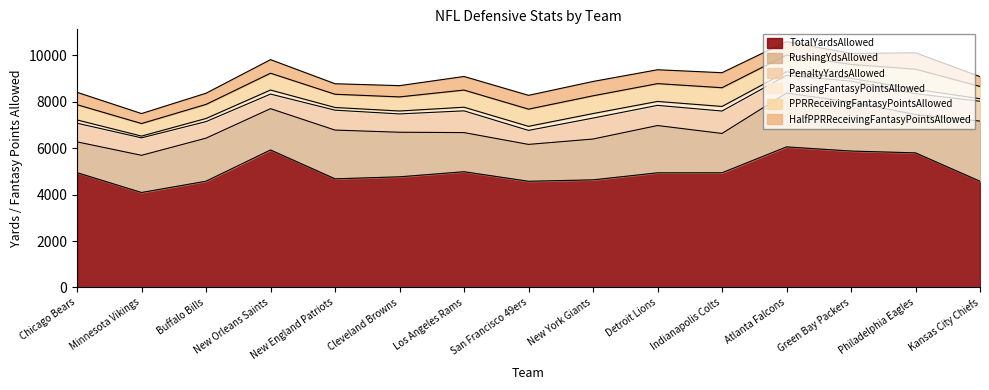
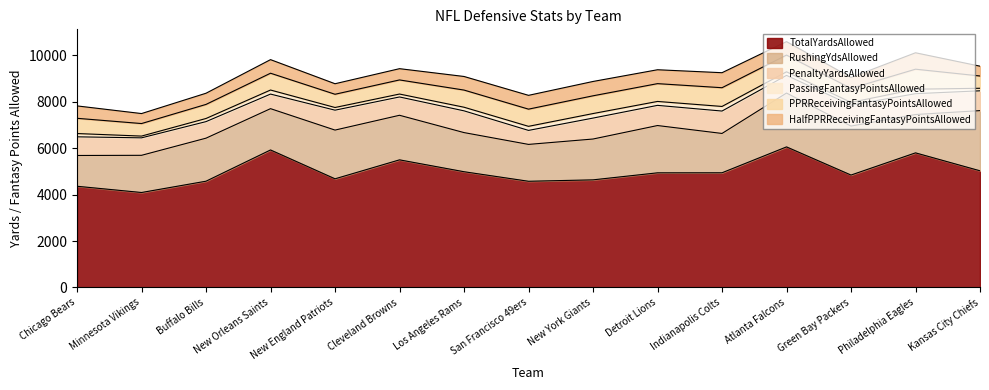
  {
    "TotalYardsAllowed": {
-     "Chicago Bears": 4900,
+     "Chicago Bears": 4400,
      "Minnesota Vikings": 4100,
      "Buffalo Bills": 4600,
      "New Orleans Saints": 5900,
      "New England Patriots": 4700,
-     "Cleveland Browns": 4800,
+     "Cleveland Browns": 5500,
      "Los Angeles Rams": 5000,
      "San Francisco 49ers": 4600,
      "New York Giants": 4600,
      "Detroit Lions": 4900,
      "Indianapolis Colts": 4900,
      "Atlanta Falcons": 6100,
-     "Green Bay Packers": 5900,
+     "Green Bay Packers": 4800,
      "Philadelphia Eagles": 5800,
-     "Kansas City Chiefs": 4600
+     "Kansas City Chiefs": 5000
    }
  }
